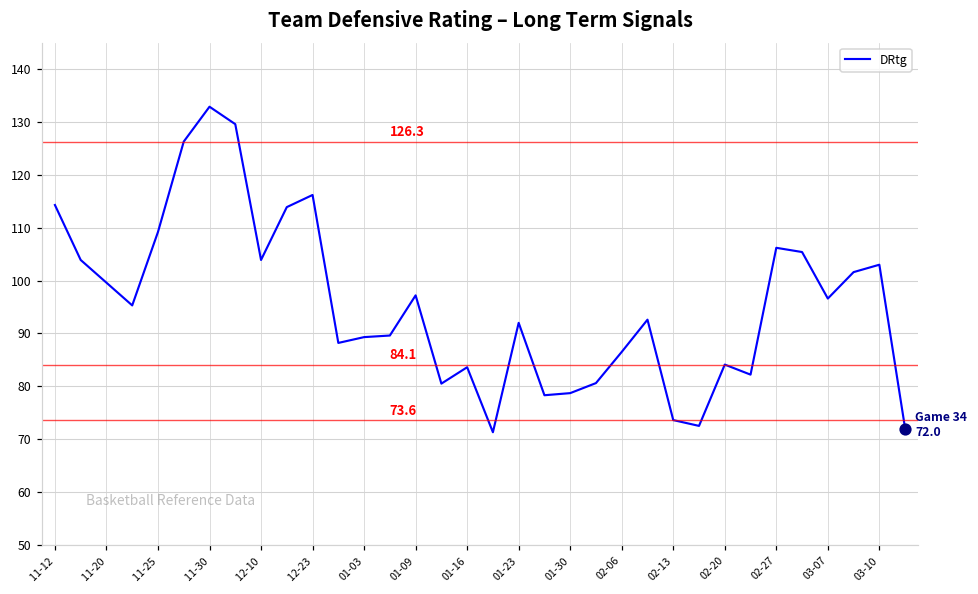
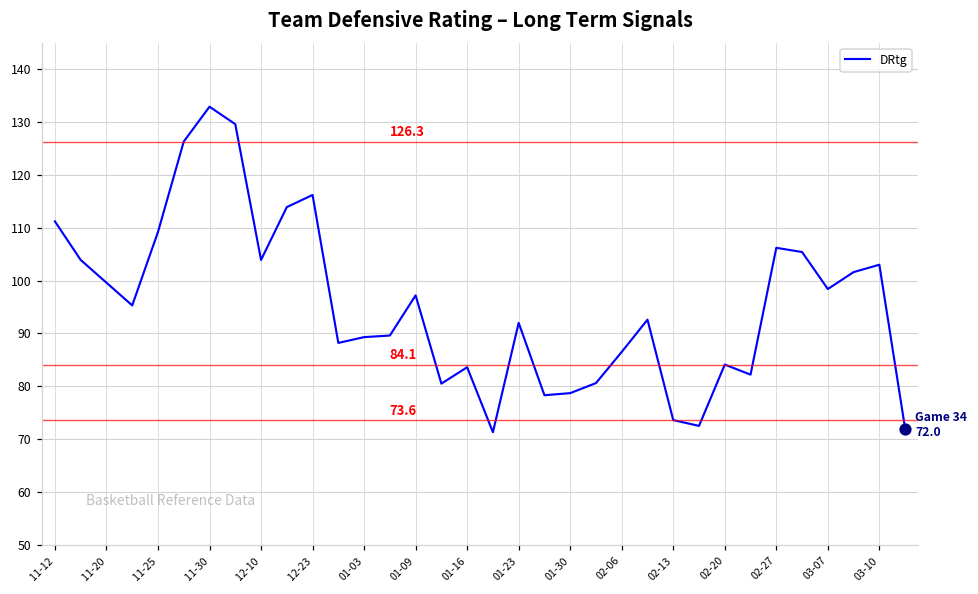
  {
    "DRtg": {
-     "11-12": 114,
+     "11-12": 111,
      "11-20": 100,
      "11-25": 109,
      "11-30": 133,
      "12-10": 104,
      "12-23": 116,
      "01-03": 89,
      "01-09": 97,
      "01-16": 84,
      "01-23": 92,
      "01-30": 79,
      "02-06": 87,
      "02-13": 74,
      "02-20": 84,
      "02-27": 106,
-     "03-07": 97,
+     "03-07": 98,
      "03-10": 103
    }
  }
